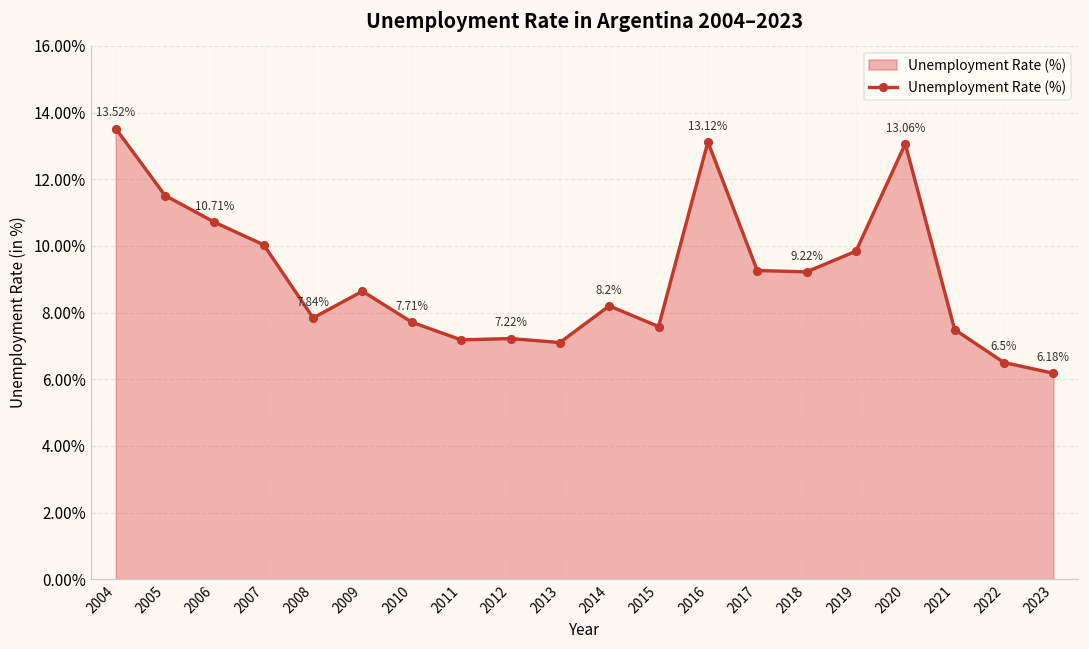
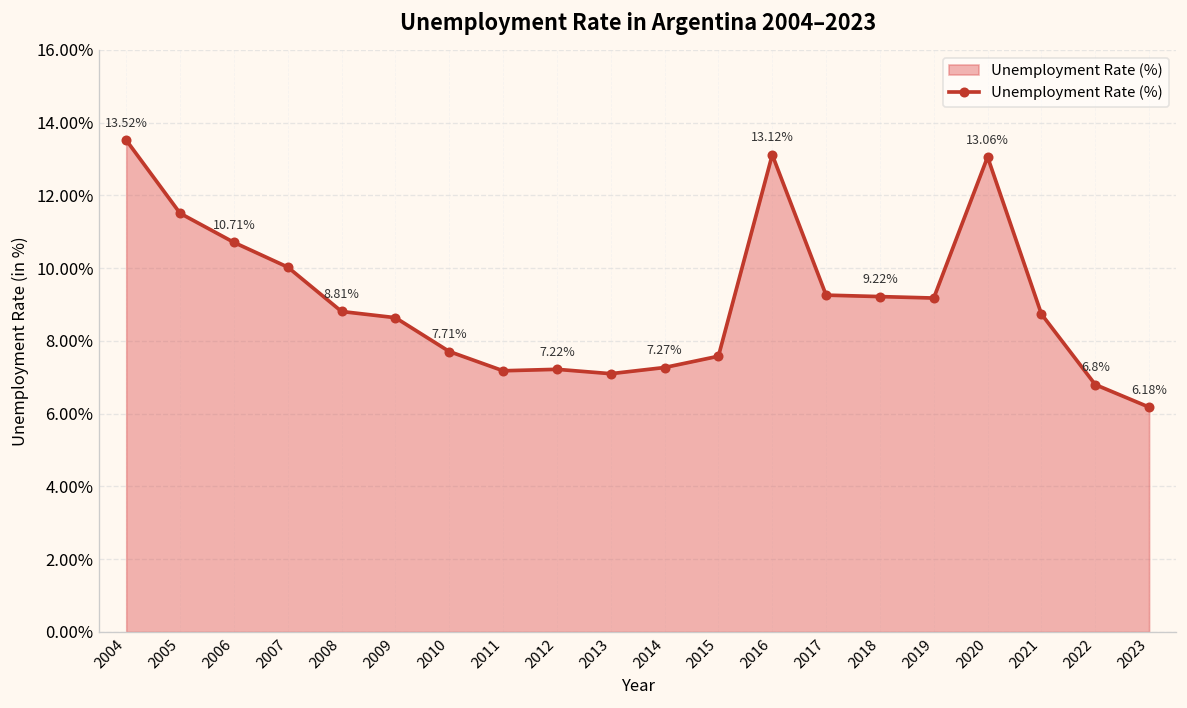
  {
    "2004": "13.52%",
    "2006": "10.71%",
-   "2008": "7.84%",
+   "2008": "8.81%",
    "2010": "7.71%",
    "2012": "7.22%",
-   "2014": "8.2%",
+   "2014": "7.27%",
    "2016": "13.12%",
    "2018": "9.22%",
-   "2019": "9.8%",
+   "2019": "9.2%",
    "2020": "13.06%",
-   "2021": "7.5%",
-   "2022": "6.5%",
+   "2021": "8.7%",
+   "2022": "6.8%",
    "2023": "6.18%"
  }
